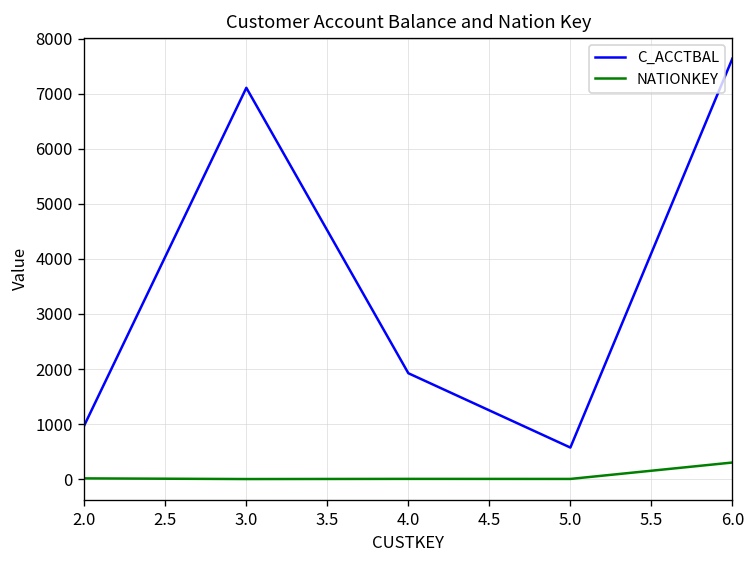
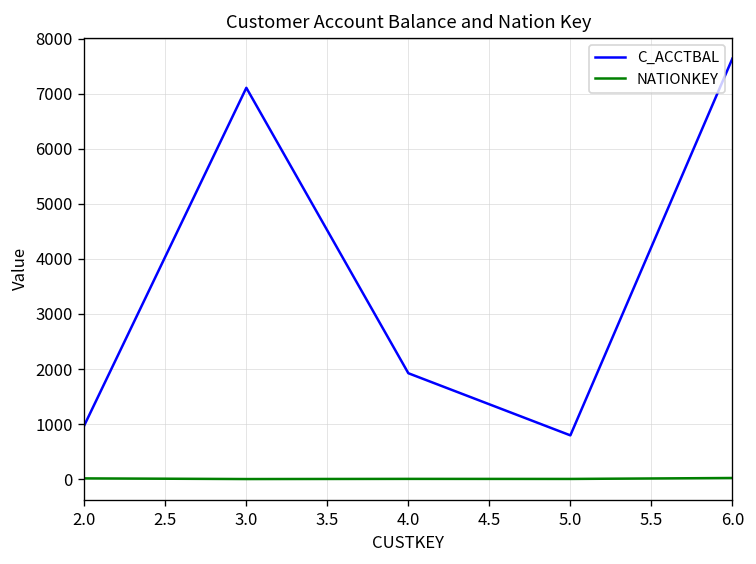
  {
    "C_ACCTBAL": {
      "2.0": 1000,
      "3.0": 7100,
      "4.0": 1900,
-     "5.0": 600,
+     "5.0": 800,
      "6.0": 7600
    },
    "NATIONKEY": {
      "2.0": 0,
      "3.0": 0,
      "4.0": 0,
      "5.0": 0,
-     "6.0": 300
+     "6.0": 0
    }
  }
